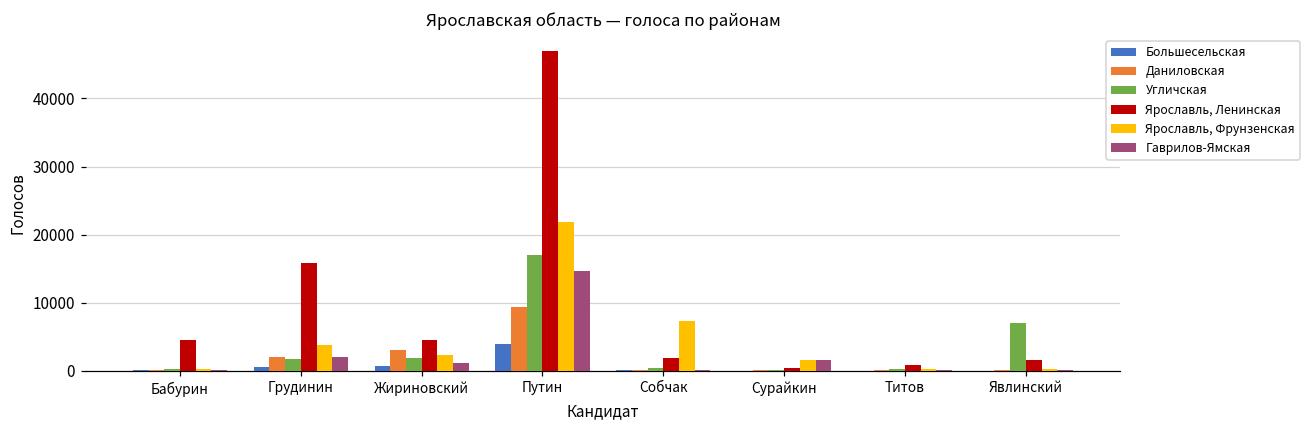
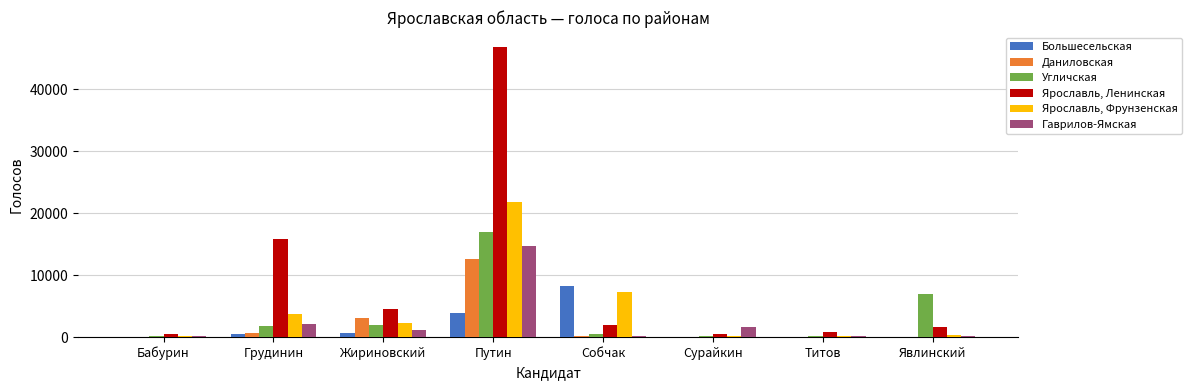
  {
    "Большесельская": {
      "Грудинин": 1000,
      "Жириновский": 1000,
      "Путин": 4000,
-     "Собчак": 0
+     "Собчак": 8000
    },
    "Даниловская": {
-     "Грудинин": 2000,
+     "Грудинин": 1000,
      "Жириновский": 3000,
-     "Путин": 9000
+     "Путин": 13000
    },
    "Угличская": {
      "Грудинин": 2000,
      "Жириновский": 2000,
      "Путин": 17000,
      "Собчак": 0,
      "Явлинский": 7000
    },
    "Ярославль, Ленинская": {
-     "Бабурин": 4000,
+     "Бабурин": 1000,
      "Грудинин": 16000,
      "Жириновский": 5000,
      "Путин": 47000,
      "Собчак": 2000,
      "Сурайкин": 0,
      "Титов": 1000,
      "Явлинский": 2000
    },
    "Ярославль, Фрунзенская": {
      "Грудинин": 4000,
      "Жириновский": 2000,
      "Путин": 22000,
      "Собчак": 7000,
-     "Сурайкин": 2000
+     "Сурайкин": 0
    },
    "Гаврилов-Ямская": {
      "Грудинин": 2000,
      "Жириновский": 1000,
      "Путин": 15000,
      "Сурайкин": 2000
    }
  }
